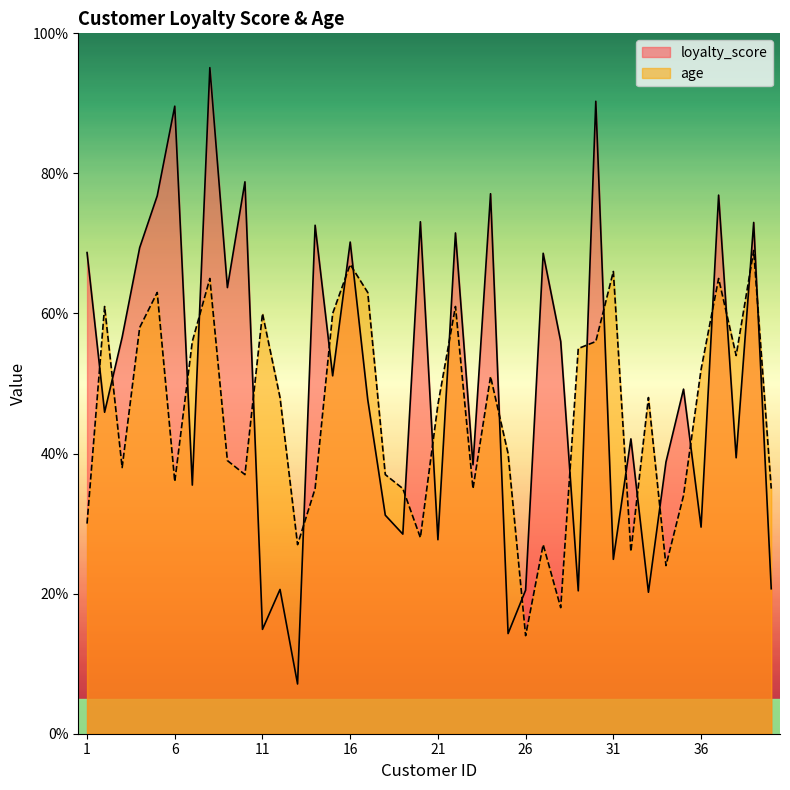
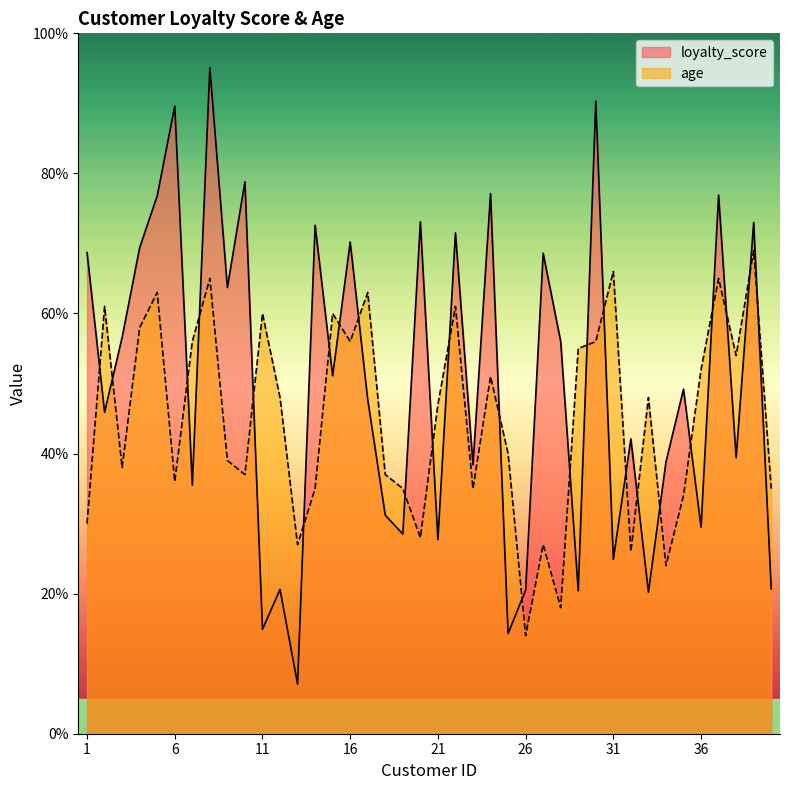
  {
    "loyalty_score": {
      "1": "69%",
      "6": "90%",
      "11": "15%",
      "16": "70%",
      "21": "28%",
      "26": "21%",
      "31": "25%",
      "36": "30%"
    },
    "age": {
      "1": "30%",
      "6": "36%",
      "11": "60%",
-     "16": "67%",
+     "16": "56%",
      "21": "47%",
      "26": "14%",
      "31": "66%",
      "36": "52%"
    }
  }
